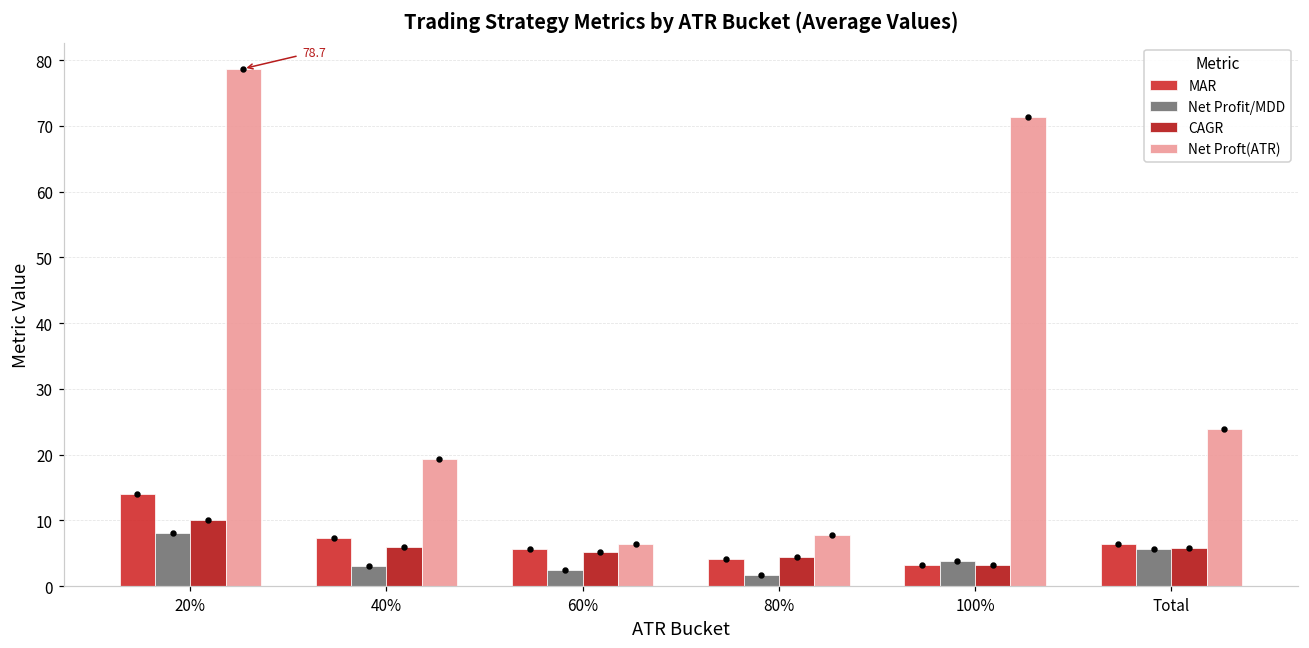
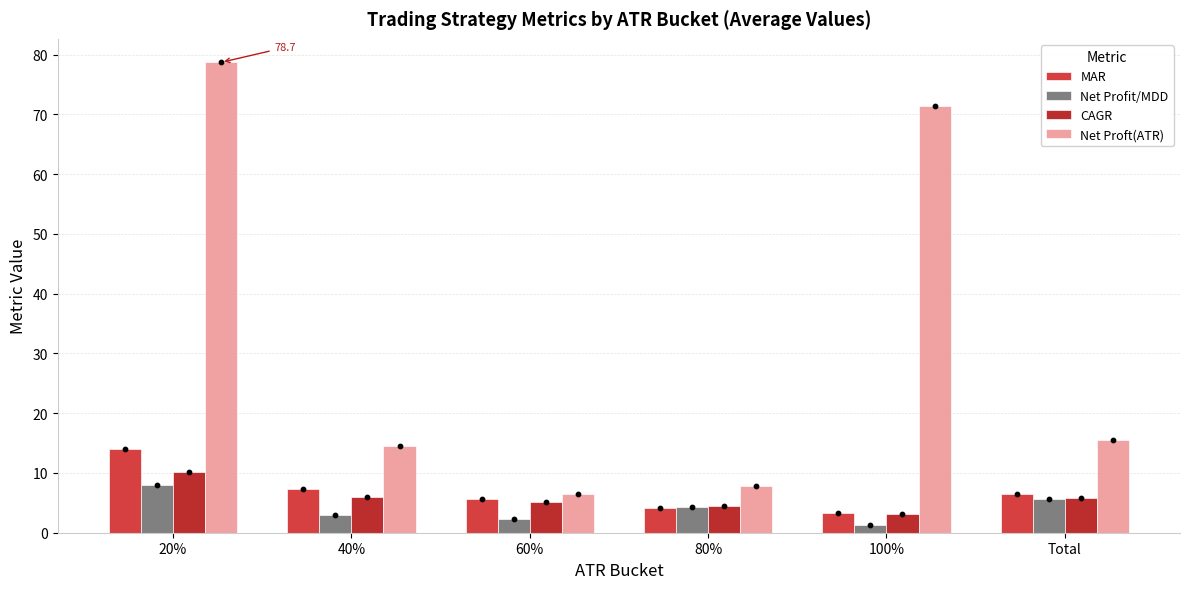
  {
    "Net Profit/MDD": {
      "20%": 8,
      "40%": 3,
      "60%": 2,
-     "80%": 2,
-     "100%": 4,
+     "80%": 4,
+     "100%": 1,
      "Total": 6
    },
    "Net Proft(ATR)": {
-     "40%": 19,
+     "40%": 14,
      "60%": 6,
      "80%": 8,
      "100%": 71,
-     "Total": 24
+     "Total": 15
    }
  }
